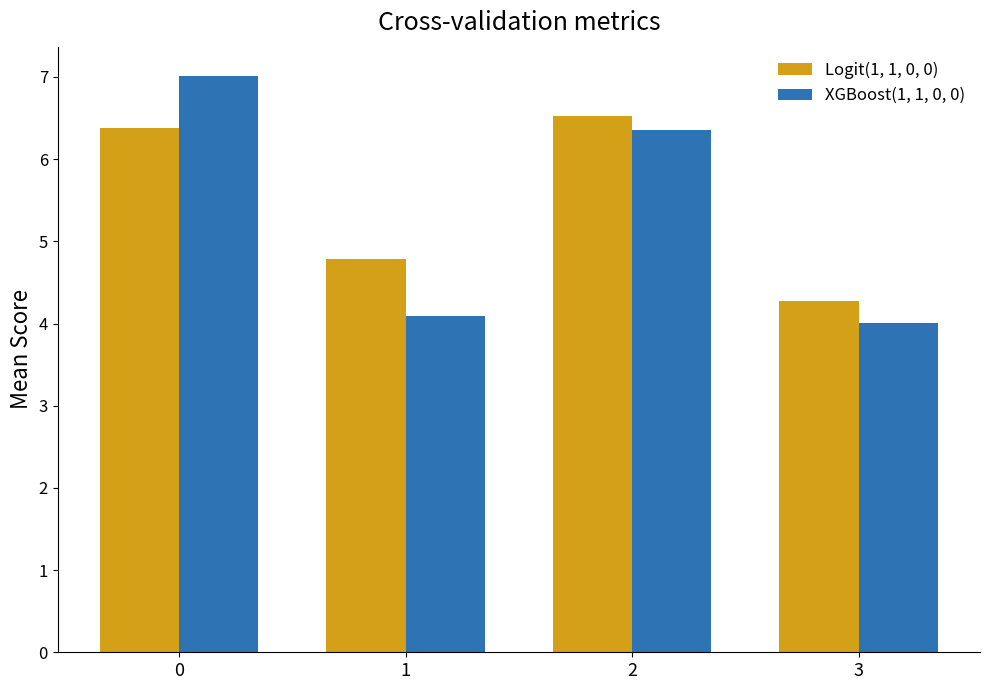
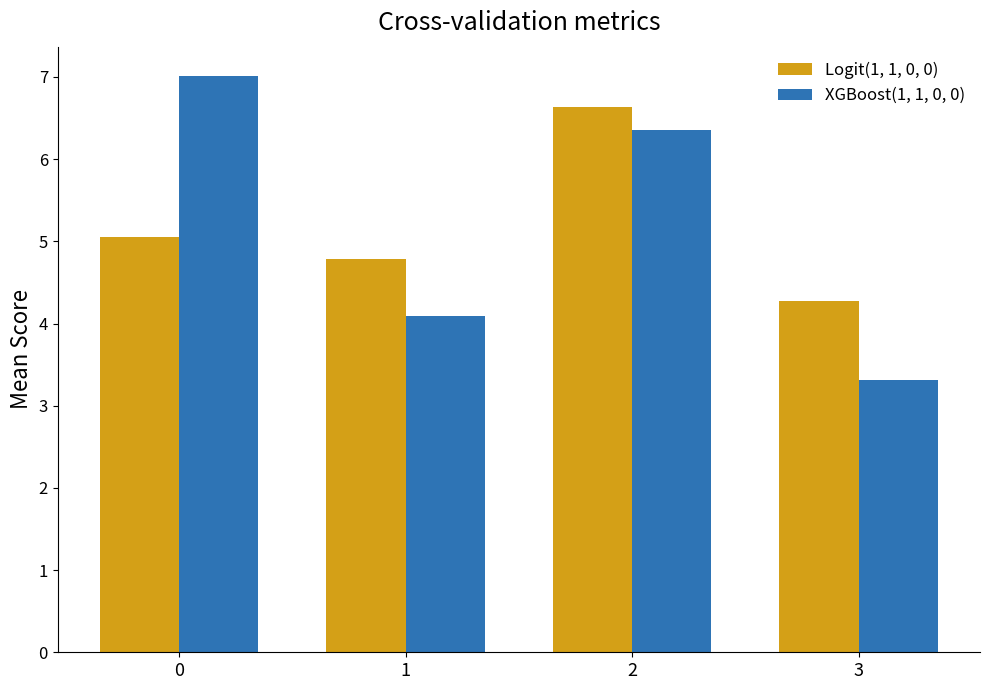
  {
    "Logit(1, 1, 0, 0)": {
-     "0": 6.4,
+     "0": 5.0,
      "1": 4.8,
-     "2": 6.5,
+     "2": 6.6,
      "3": 4.3
    },
    "XGBoost(1, 1, 0, 0)": {
      "0": 7.0,
      "1": 4.1,
      "2": 6.4,
-     "3": 4.0
+     "3": 3.3
    }
  }
